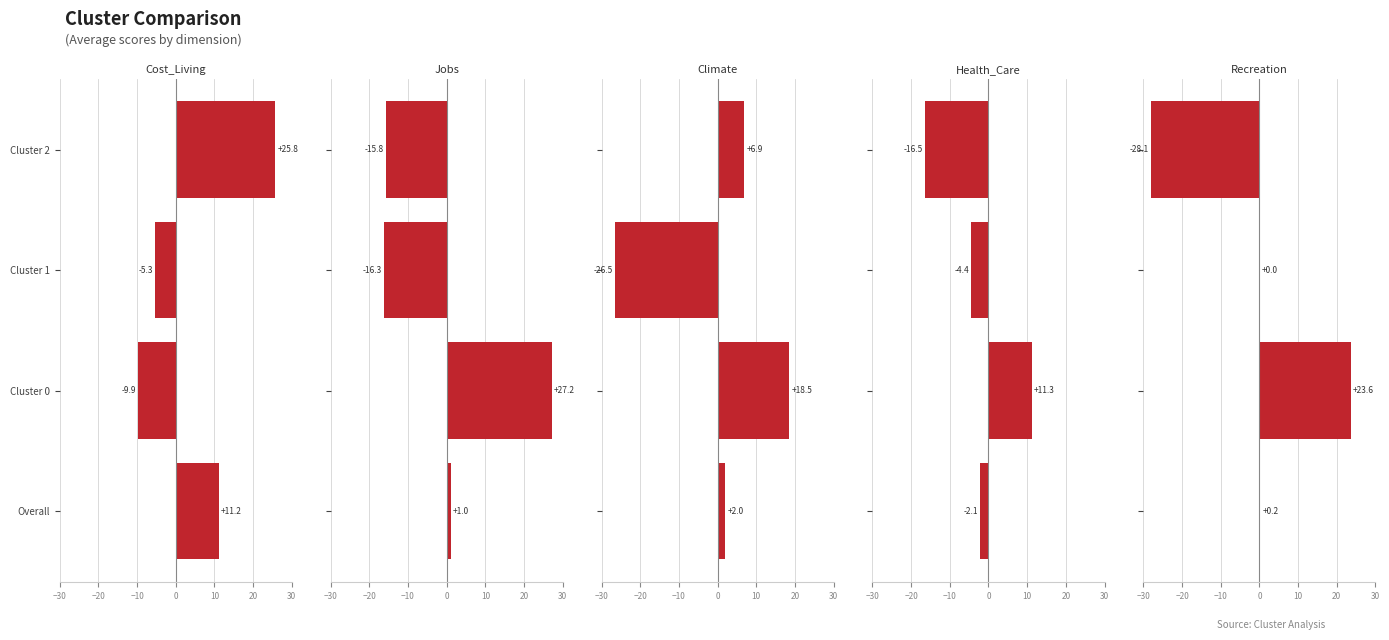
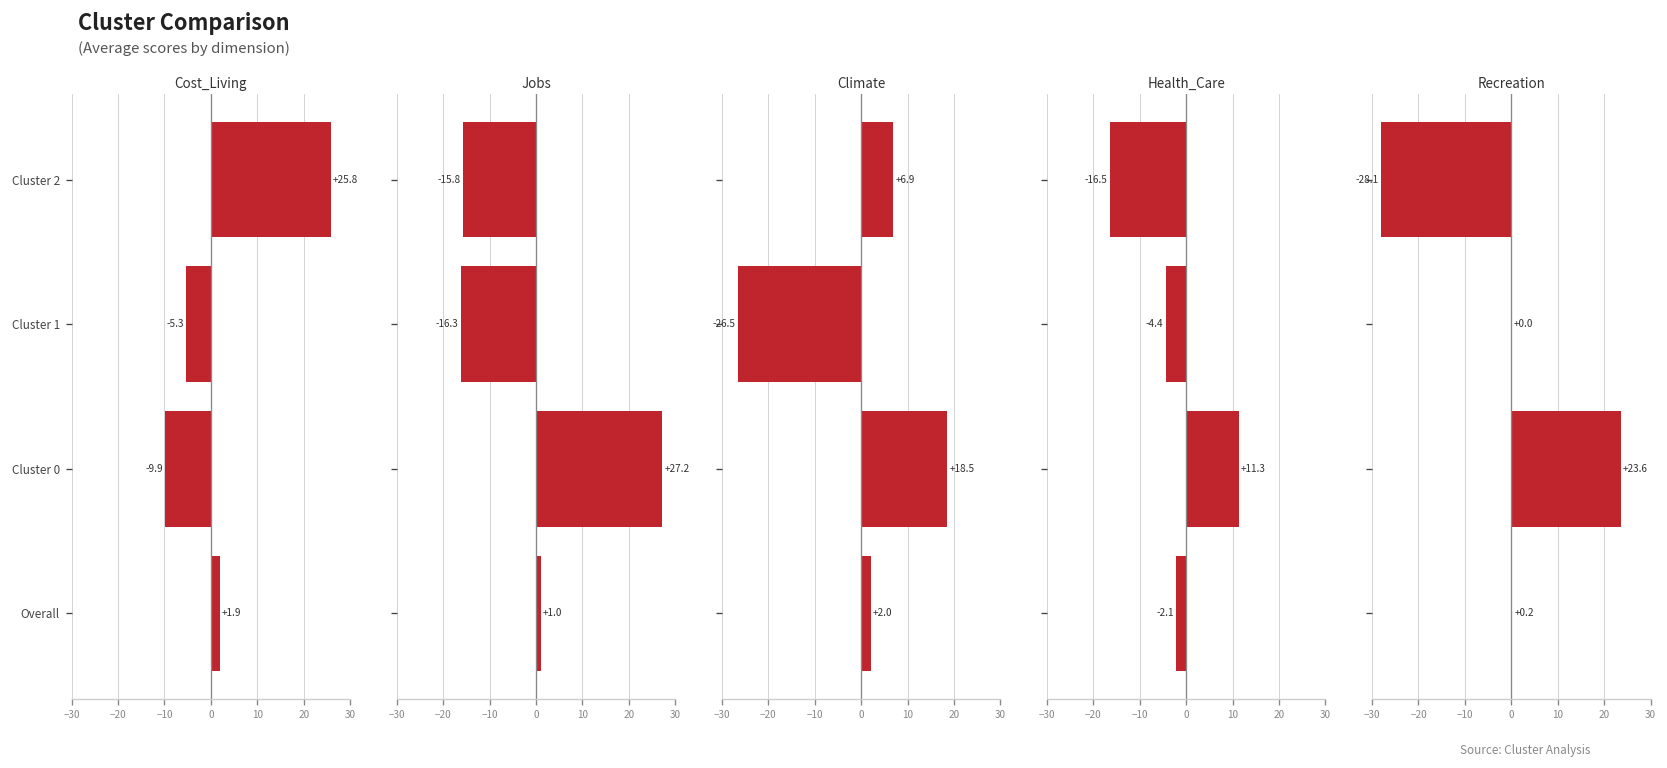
  {
    "Cost_Living": {
      "Cluster 2": "+25.8",
      "Cluster 1": "-5.3",
      "Cluster 0": "-9.9",
-     "Overall": "+11.2"
+     "Overall": "+1.9"
    }
  }
